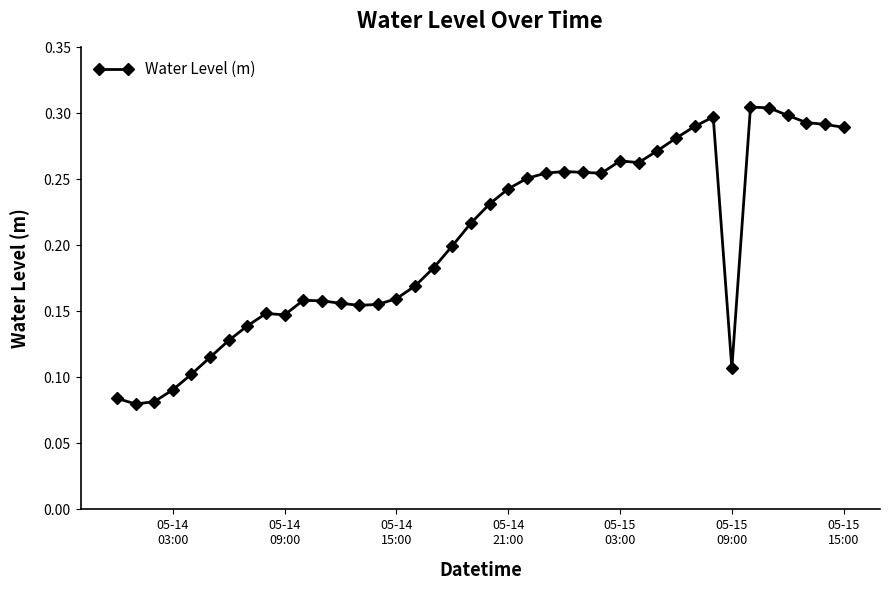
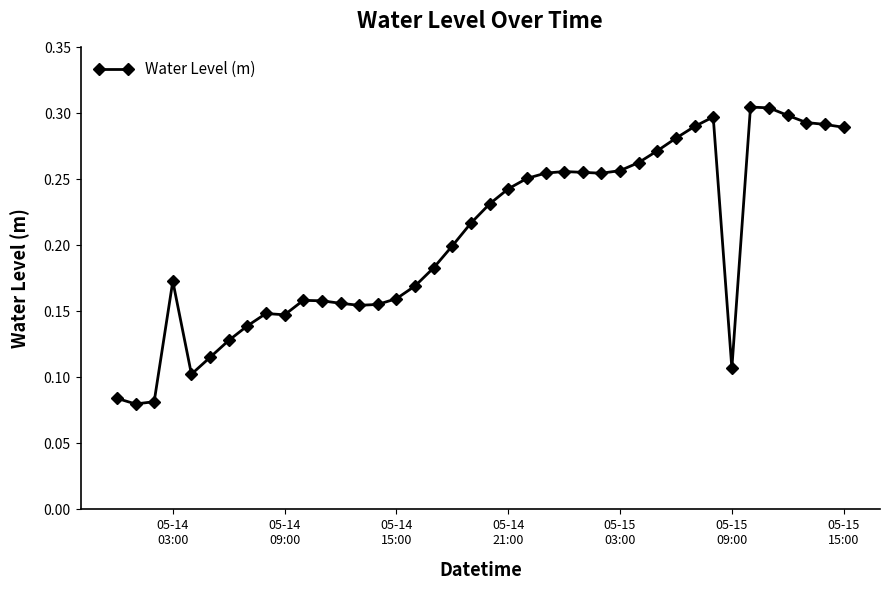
  {
-   "05-14 03:00": 0.091,
+   "05-14 03:00": 0.173,
    "05-14 09:00": 0.147,
    "05-14 15:00": 0.160,
    "05-14 21:00": 0.243,
-   "05-15 03:00": 0.264,
+   "05-15 03:00": 0.257,
    "05-15 09:00": 0.107,
    "05-15 15:00": 0.289
  }
